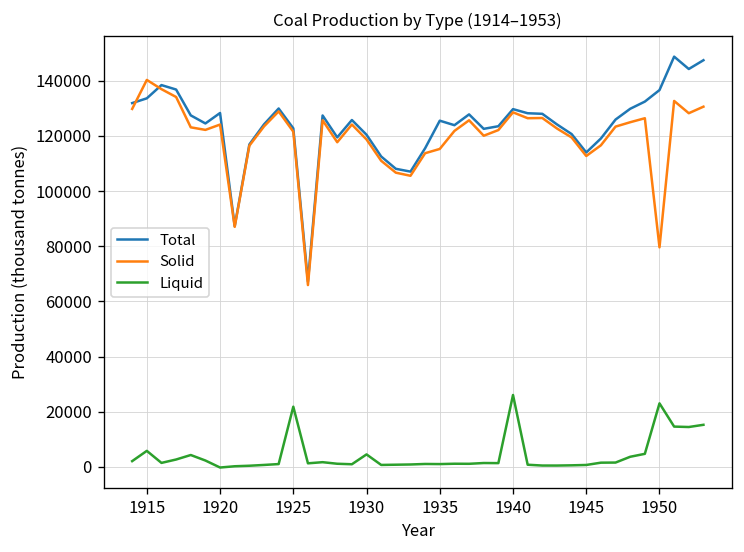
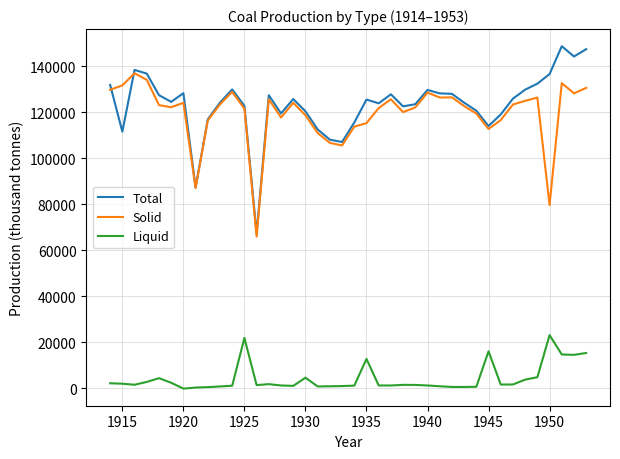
  {
    "Total": {
-     "1915": 134000,
+     "1915": 112000,
      "1920": 128000,
      "1925": 123000,
      "1930": 120000,
      "1935": 125000,
      "1940": 130000,
      "1945": 114000,
      "1950": 137000
    },
    "Solid": {
-     "1915": 140000,
+     "1915": 132000,
      "1920": 124000,
      "1925": 122000,
      "1930": 119000,
      "1935": 115000,
      "1940": 129000,
      "1945": 113000,
      "1950": 80000
    },
    "Liquid": {
-     "1915": 6000,
+     "1915": 2000,
      "1920": 0,
      "1925": 22000,
      "1930": 5000,
-     "1935": 1000,
-     "1940": 26000,
-     "1945": 1000,
+     "1935": 13000,
+     "1940": 1000,
+     "1945": 16000,
      "1950": 23000
    }
  }
